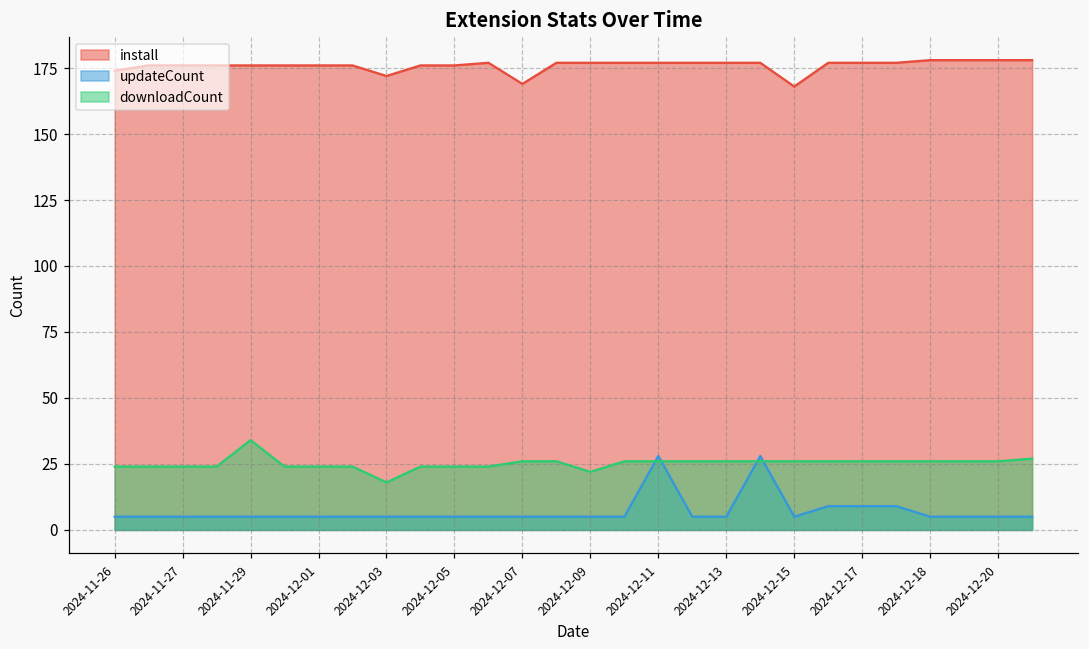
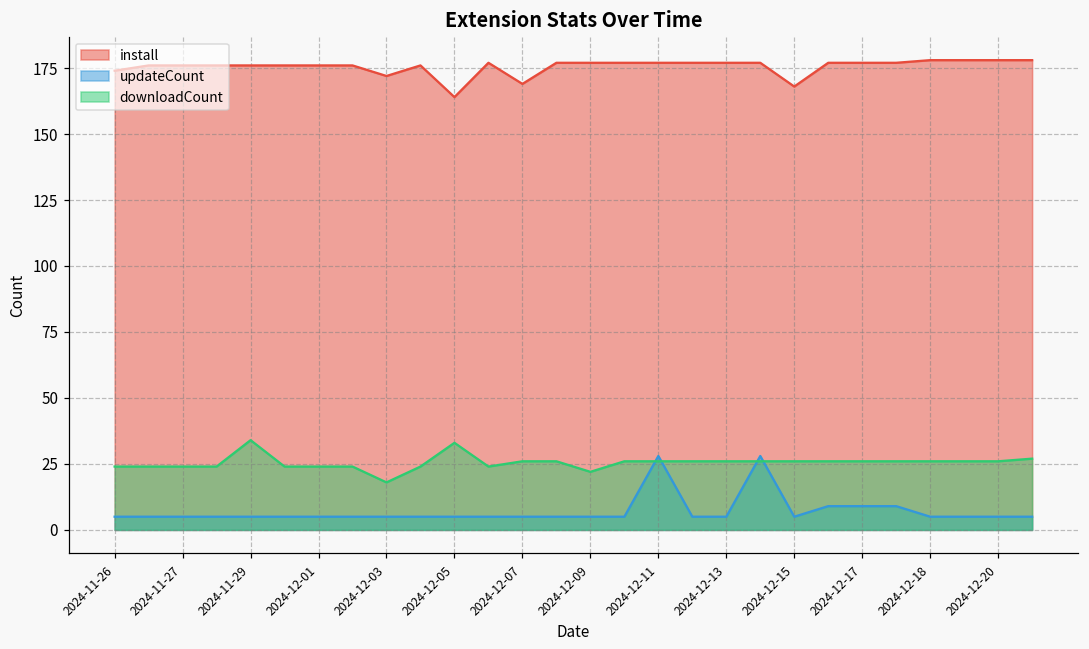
  {
    "install": {
      "2024-11-29": 176,
      "2024-12-01": 176,
      "2024-12-03": 172,
-     "2024-12-05": 176,
+     "2024-12-05": 164,
      "2024-12-07": 169,
      "2024-12-09": 177,
      "2024-12-11": 177,
      "2024-12-13": 177,
      "2024-12-15": 168,
      "2024-12-18": 178,
      "2024-12-20": 178
    },
    "updateCount": {
      "2024-11-27": 5,
      "2024-11-29": 5,
      "2024-12-01": 5,
      "2024-12-03": 5,
      "2024-12-05": 5,
      "2024-12-07": 5,
      "2024-12-09": 5,
      "2024-12-11": 28,
      "2024-12-13": 5,
      "2024-12-15": 5,
      "2024-12-18": 5,
      "2024-12-20": 5
    },
    "downloadCount": {
      "2024-11-27": 24,
      "2024-11-29": 34,
      "2024-12-01": 24,
      "2024-12-03": 18,
-     "2024-12-05": 24,
+     "2024-12-05": 33,
      "2024-12-07": 26,
      "2024-12-09": 22,
      "2024-12-11": 26,
      "2024-12-13": 26,
      "2024-12-15": 26,
      "2024-12-18": 26,
      "2024-12-20": 26
    }
  }
